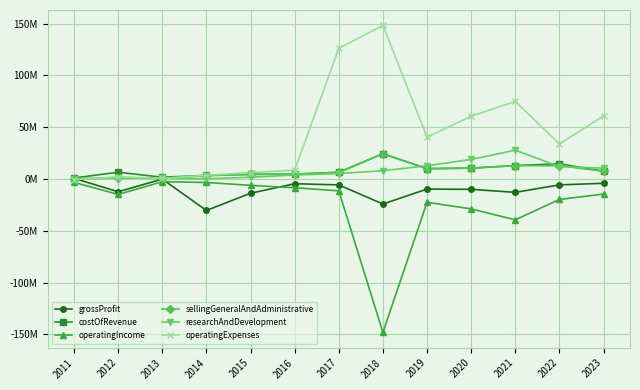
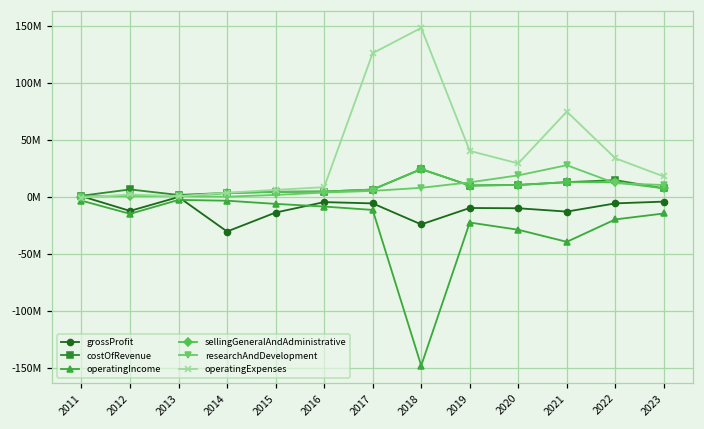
  {
    "operatingExpenses": {
      "2016": 8000000,
      "2017": 126000000,
      "2018": 148000000,
      "2019": 40000000,
-     "2020": 61000000,
+     "2020": 29000000,
      "2021": 75000000,
      "2022": 34000000,
-     "2023": 61000000
+     "2023": 18000000
    }
  }
